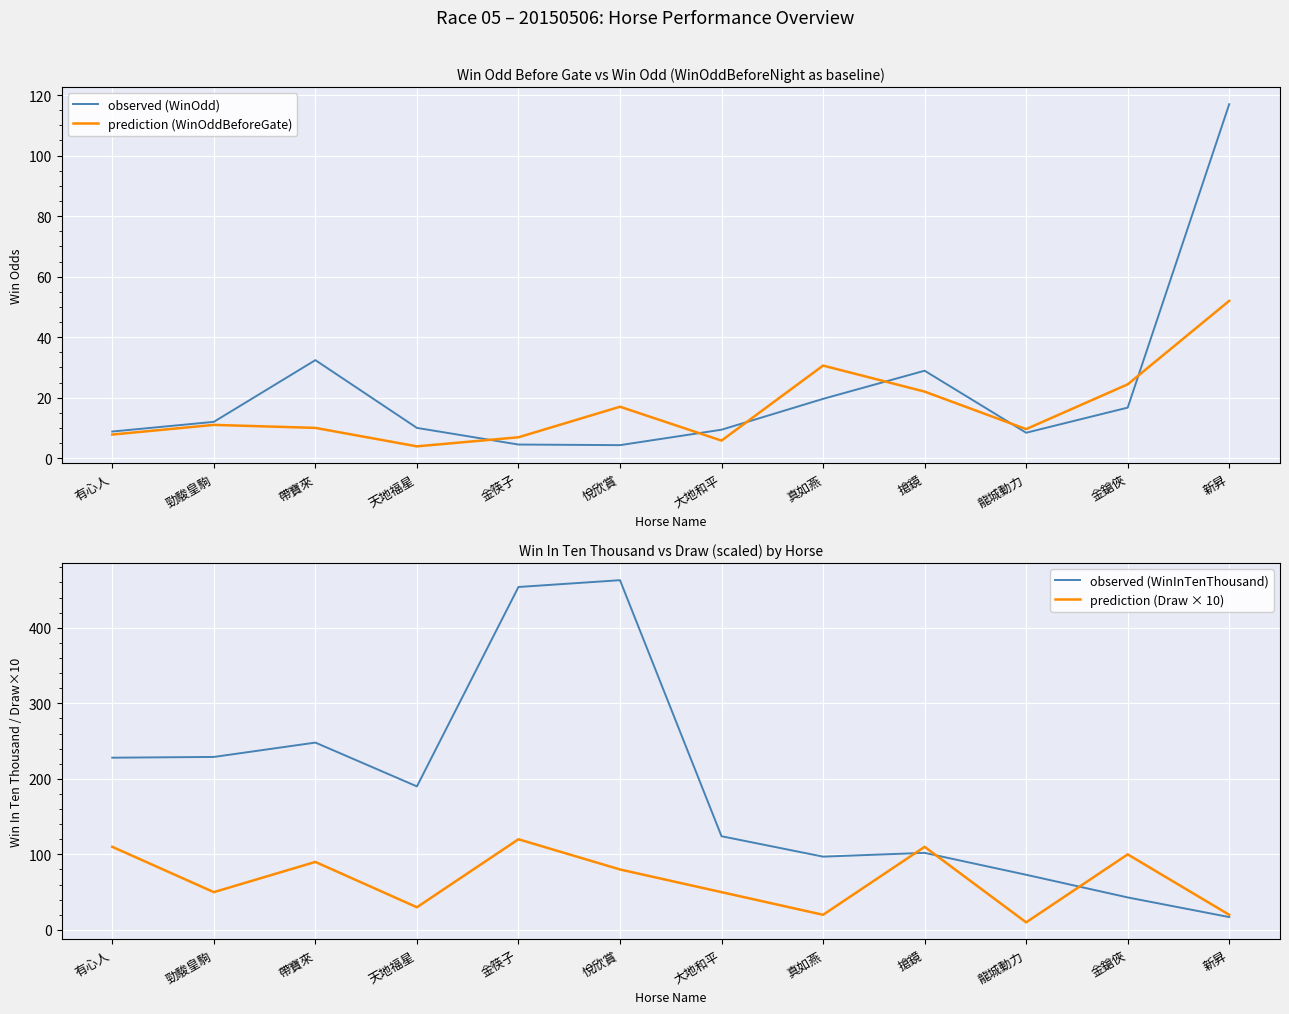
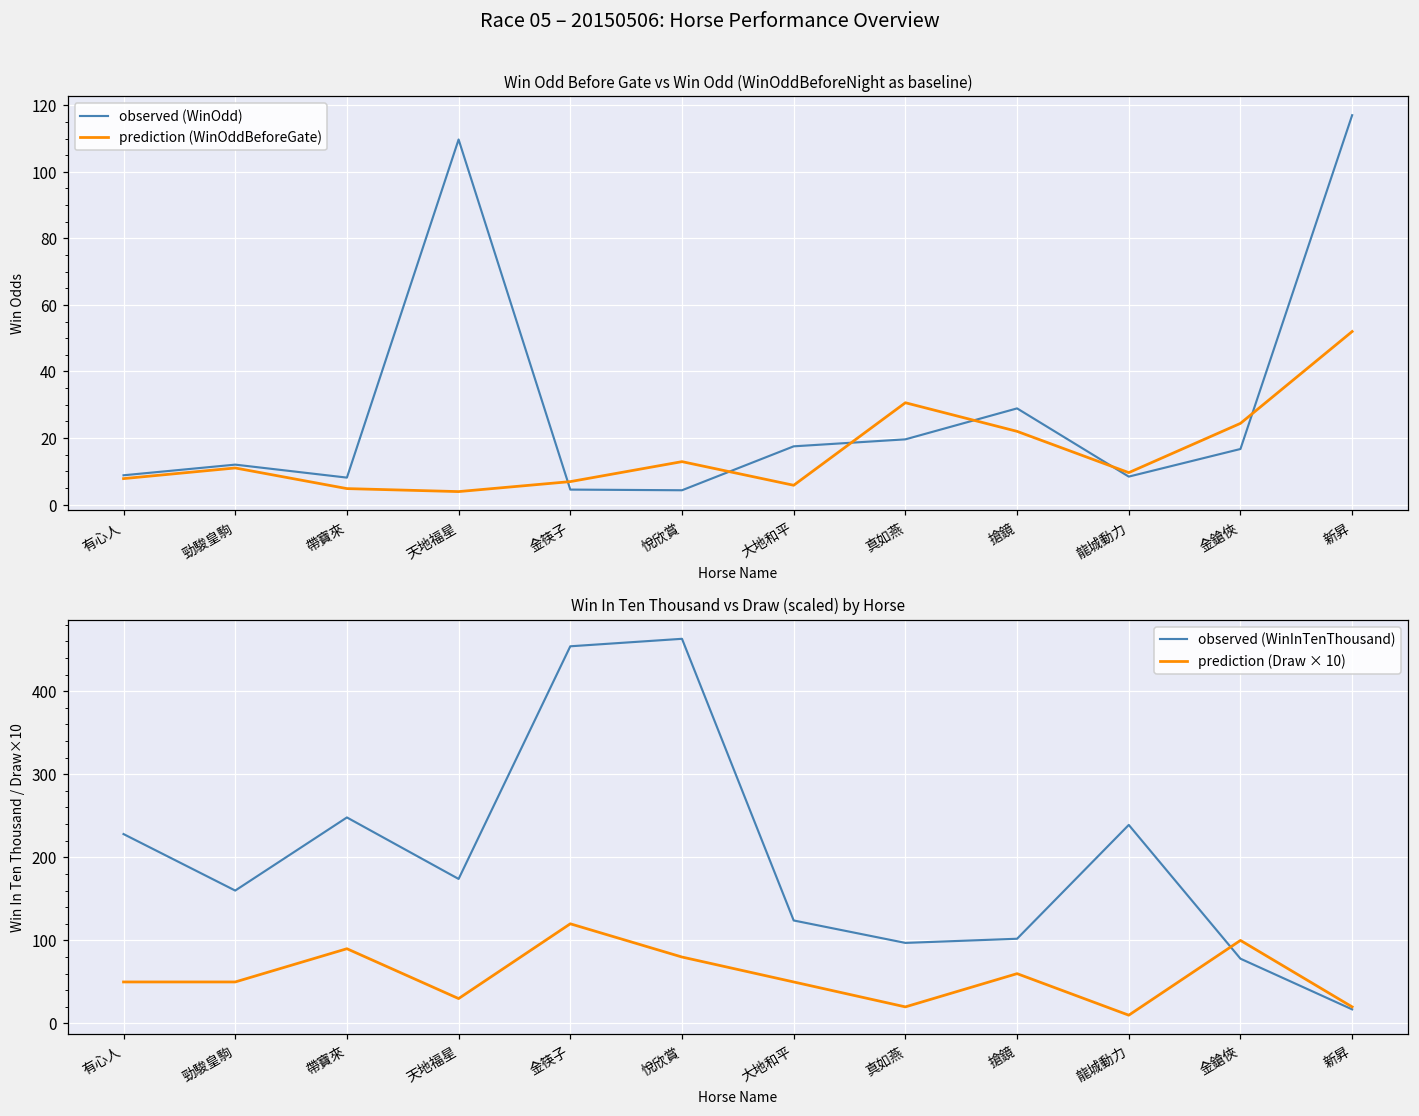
  {
    "Win Odd Before Gate vs Win Odd (WinOddBeforeNight as baseline)": {
      "observed (WinOdd)": {
        "有心人": 9,
        "勁駿皇駒": 12,
-       "帶寶來": 32,
-       "天地福星": 10,
+       "帶寶來": 8,
+       "天地福星": 110,
        "金筷子": 5,
        "悅欣賞": 4,
-       "大地和平": 9,
+       "大地和平": 18,
        "真如燕": 20,
        "搶鏡": 29,
        "龍城動力": 8,
        "金鎗俠": 17,
        "新昇": 117
      },
      "prediction (WinOddBeforeGate)": {
        "有心人": 8,
        "勁駿皇駒": 11,
-       "帶寶來": 10,
+       "帶寶來": 5,
        "天地福星": 4,
        "金筷子": 7,
-       "悅欣賞": 17,
+       "悅欣賞": 13,
        "大地和平": 6,
        "真如燕": 31,
        "搶鏡": 22,
        "龍城動力": 10,
        "金鎗俠": 24,
        "新昇": 52
      }
    },
    "Win In Ten Thousand vs Draw (scaled) by Horse": {
      "observed (WinInTenThousand)": {
        "有心人": 230,
-       "勁駿皇駒": 230,
+       "勁駿皇駒": 160,
        "帶寶來": 250,
-       "天地福星": 190,
+       "天地福星": 170,
        "金筷子": 450,
        "悅欣賞": 460,
        "大地和平": 120,
        "真如燕": 100,
        "搶鏡": 100,
-       "龍城動力": 70,
-       "金鎗俠": 40
+       "龍城動力": 240,
+       "金鎗俠": 80
      },
      "prediction (Draw × 10)": {
-       "有心人": 110,
+       "有心人": 50,
        "勁駿皇駒": 50,
        "帶寶來": 90,
        "天地福星": 30,
        "金筷子": 120,
        "悅欣賞": 80,
        "大地和平": 50,
        "真如燕": 20,
-       "搶鏡": 110,
+       "搶鏡": 60,
        "龍城動力": 10,
        "金鎗俠": 100
      }
    }
  }
